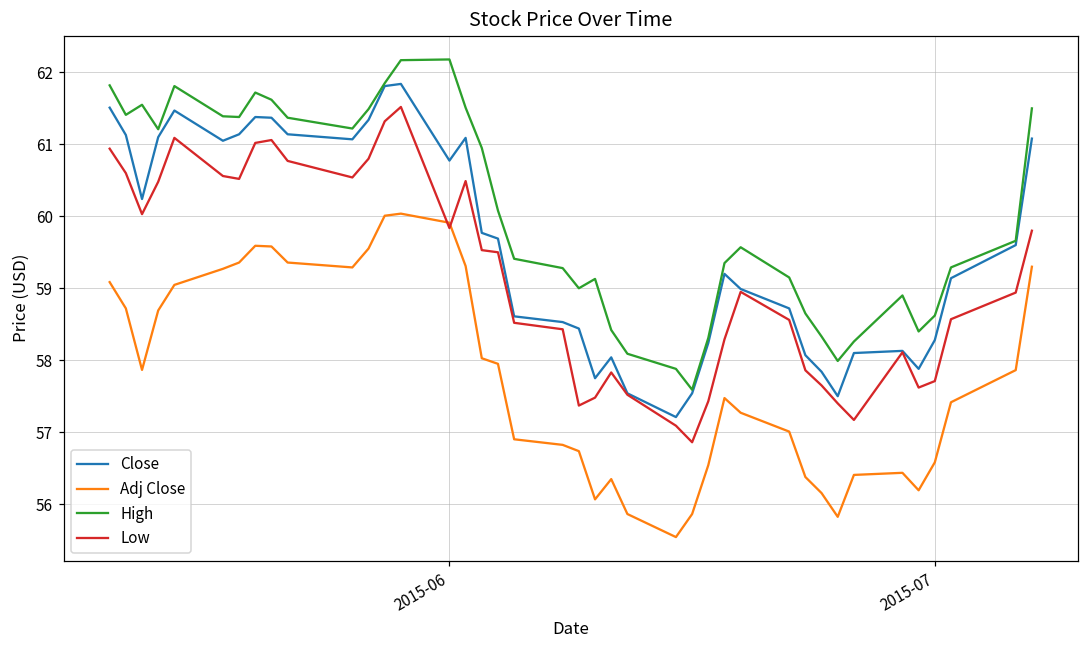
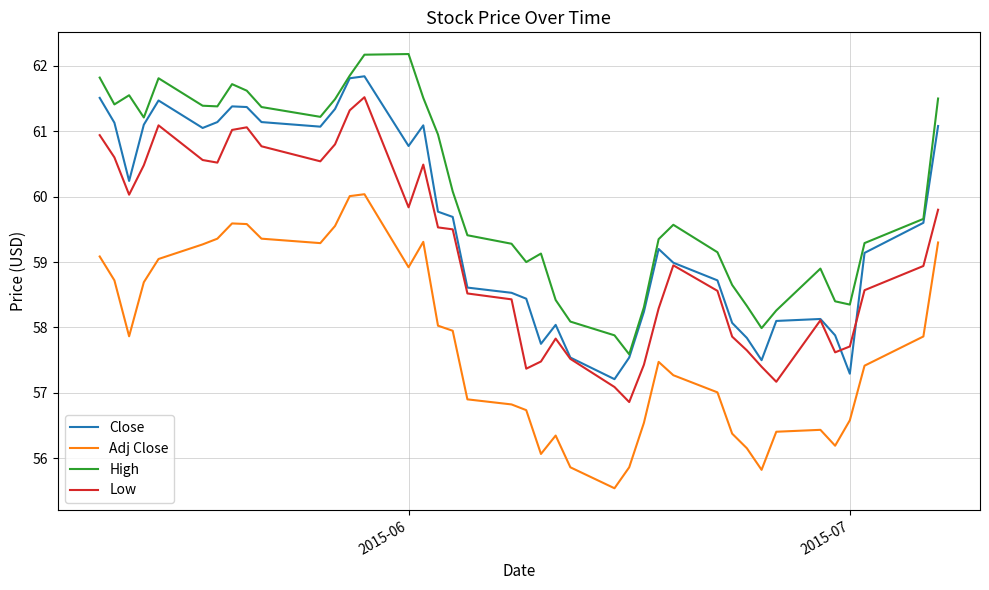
  {
    "Close": {
      "2015-06": 60.8,
-     "2015-07": 58.3
+     "2015-07": 57.3
    },
    "Adj Close": {
-     "2015-06": 59.9,
+     "2015-06": 58.9,
      "2015-07": 56.6
    },
    "High": {
      "2015-06": 62.2,
-     "2015-07": 58.6
+     "2015-07": 58.3
    },
    "Low": {
      "2015-06": 59.8,
      "2015-07": 57.7
    }
  }
